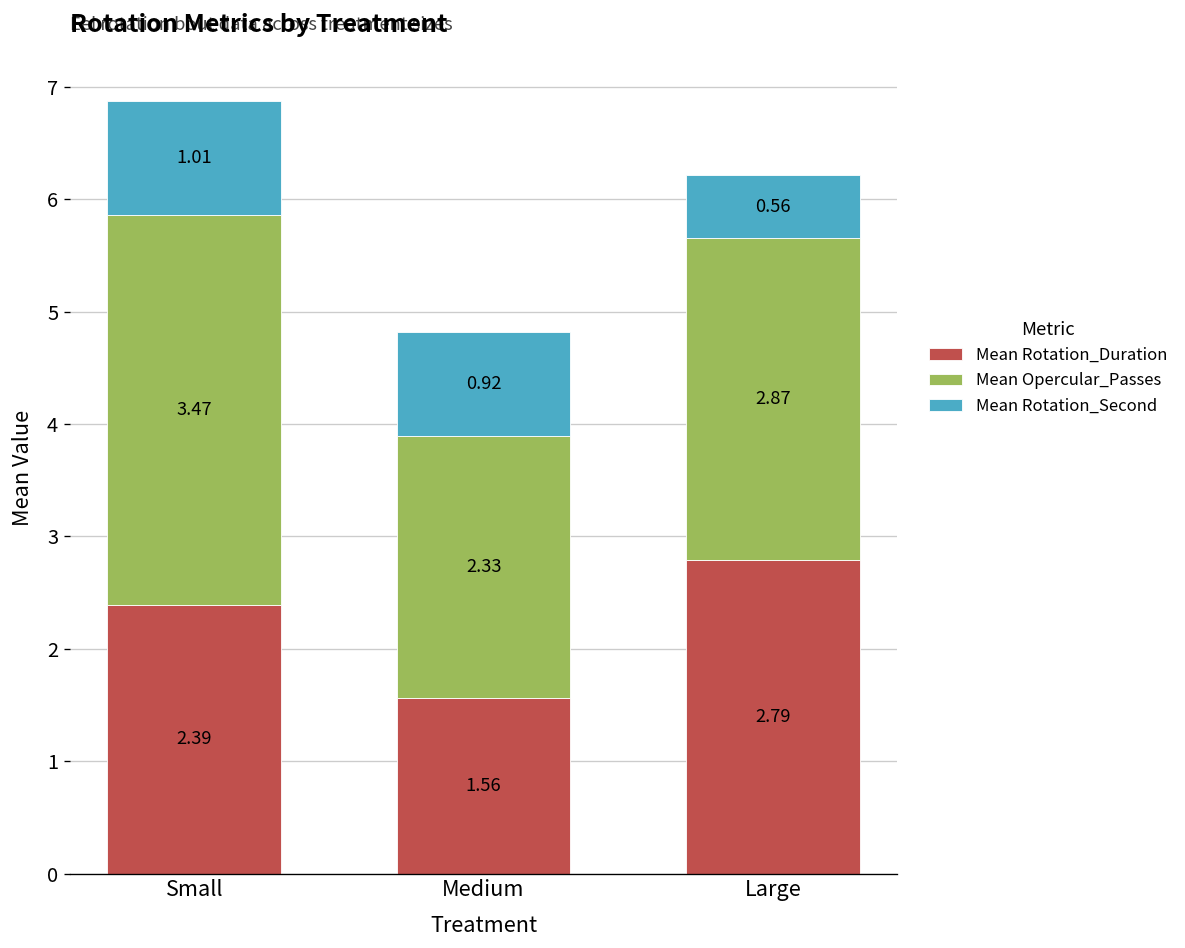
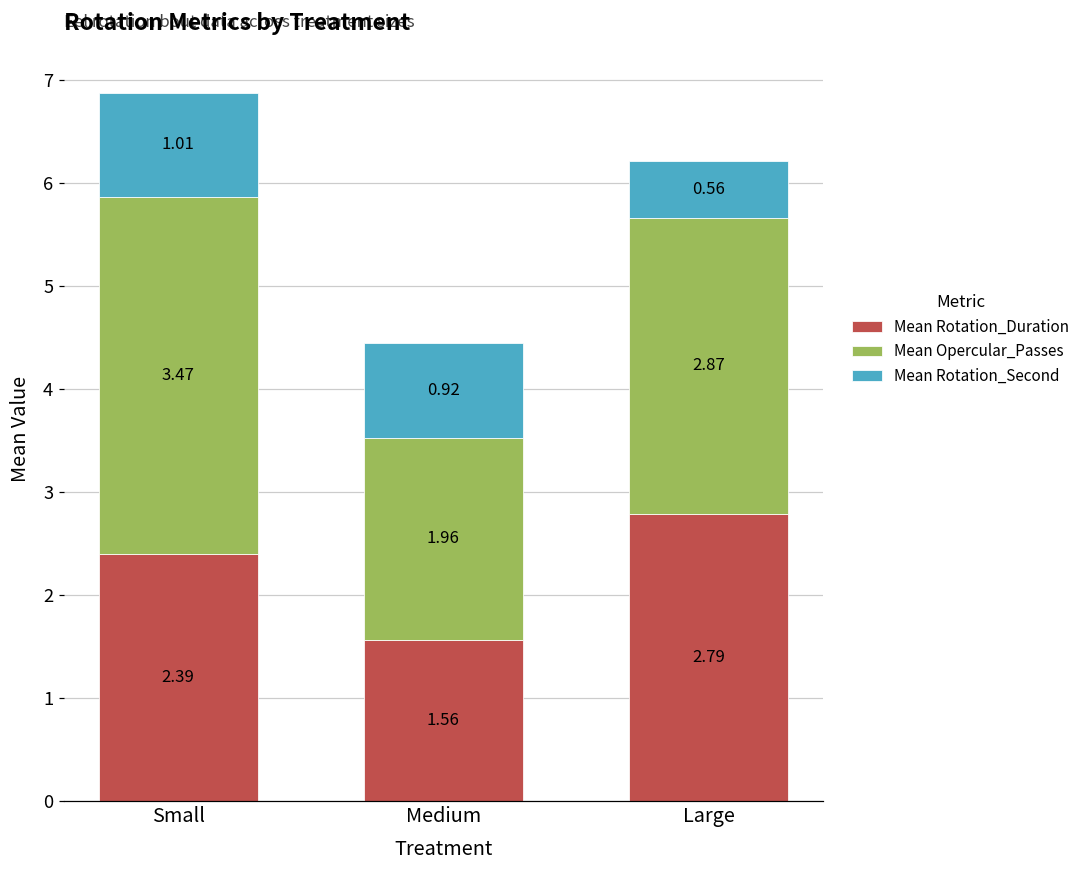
  {
    "Mean Rotation_Duration": {
      "Small": 2.39,
      "Medium": 1.56,
      "Large": 2.79
    },
    "Mean Opercular_Passes": {
      "Small": 3.47,
-     "Medium": 2.33,
+     "Medium": 1.96,
      "Large": 2.87
    },
    "Mean Rotation_Second": {
      "Small": 1.01,
      "Medium": 0.92,
      "Large": 0.56
    }
  }
